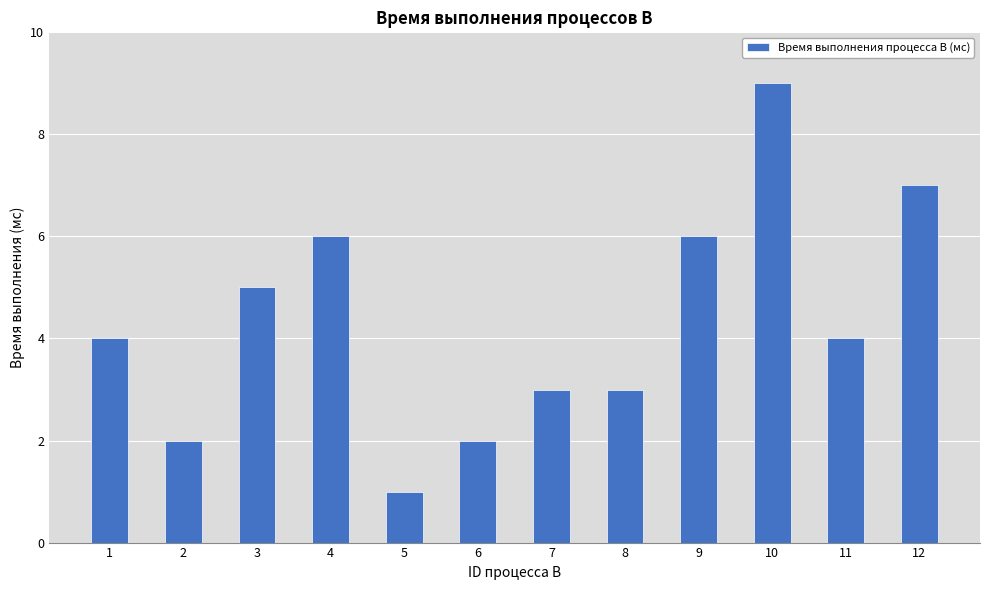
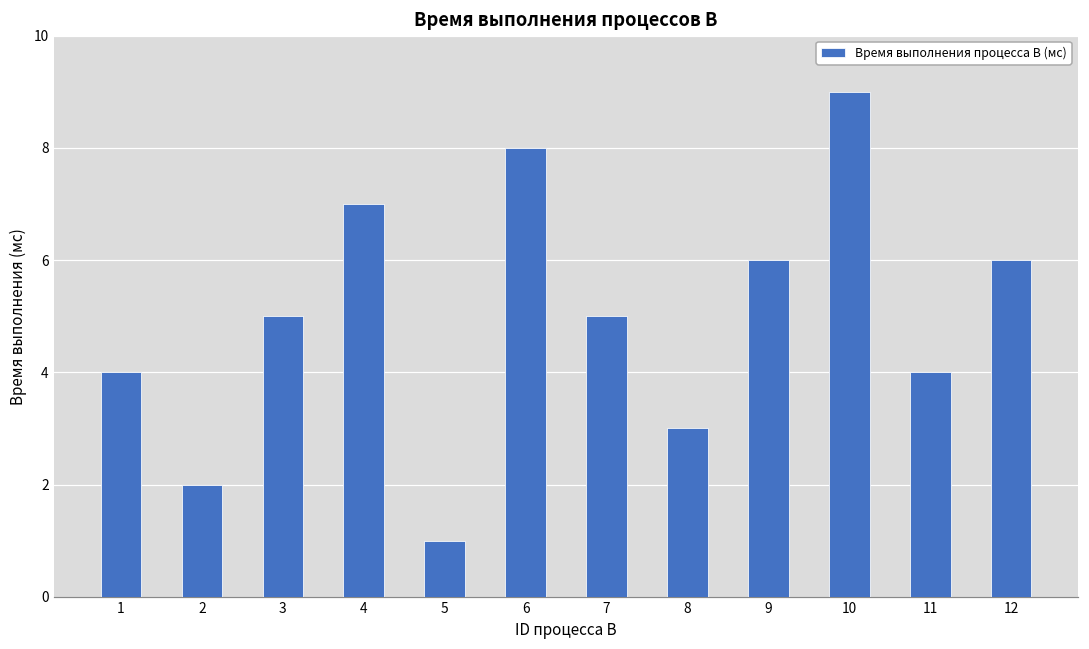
  {
    "1": 4,
    "2": 2,
    "3": 5,
-   "4": 6,
+   "4": 7,
    "5": 1,
-   "6": 2,
-   "7": 3,
+   "6": 8,
+   "7": 5,
    "8": 3,
    "9": 6,
    "10": 9,
    "11": 4,
-   "12": 7
+   "12": 6
  }
